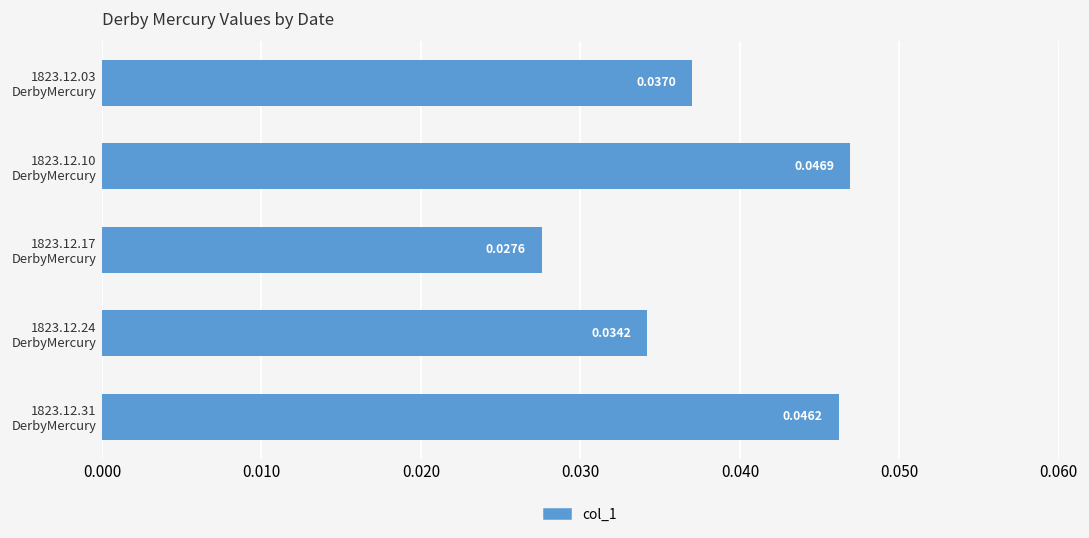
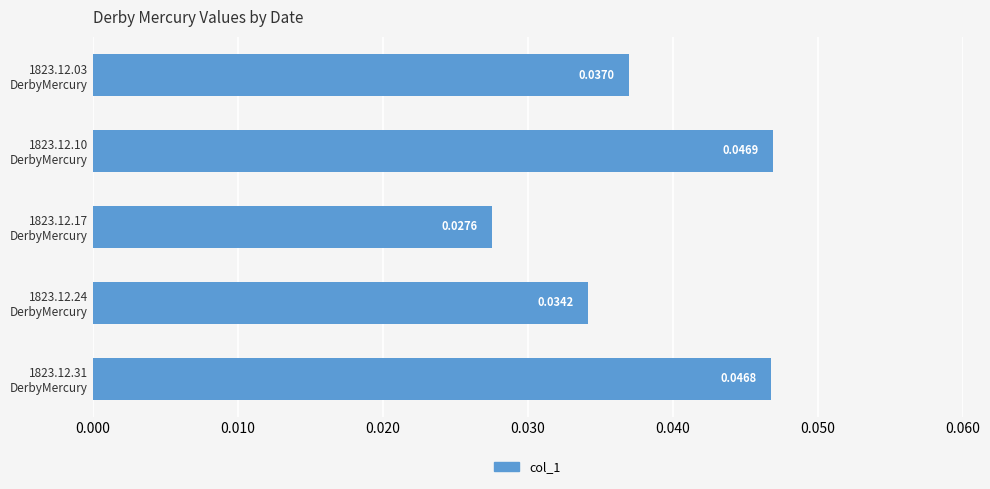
  {
    "1823.12.03 DerbyMercury": 0.0370,
    "1823.12.10 DerbyMercury": 0.0469,
    "1823.12.17 DerbyMercury": 0.0276,
    "1823.12.24 DerbyMercury": 0.0342,
-   "1823.12.31 DerbyMercury": 0.0462
+   "1823.12.31 DerbyMercury": 0.0468
  }
